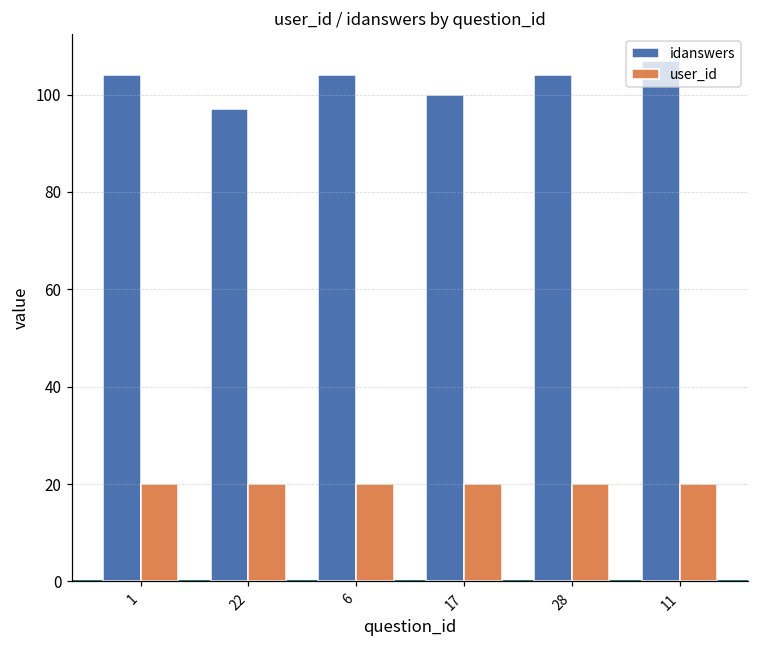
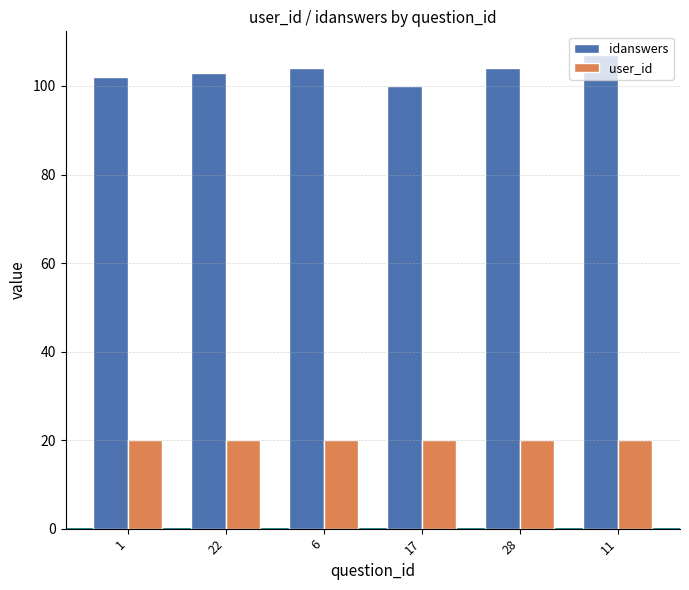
  {
    "idanswers": {
-     "1": 104,
-     "22": 97,
+     "1": 102,
+     "22": 103,
      "6": 104,
      "17": 100,
      "28": 104
    },
    "user_id": {
      "1": 20,
      "22": 20,
      "6": 20,
      "17": 20,
      "28": 20,
      "11": 20
    }
  }
